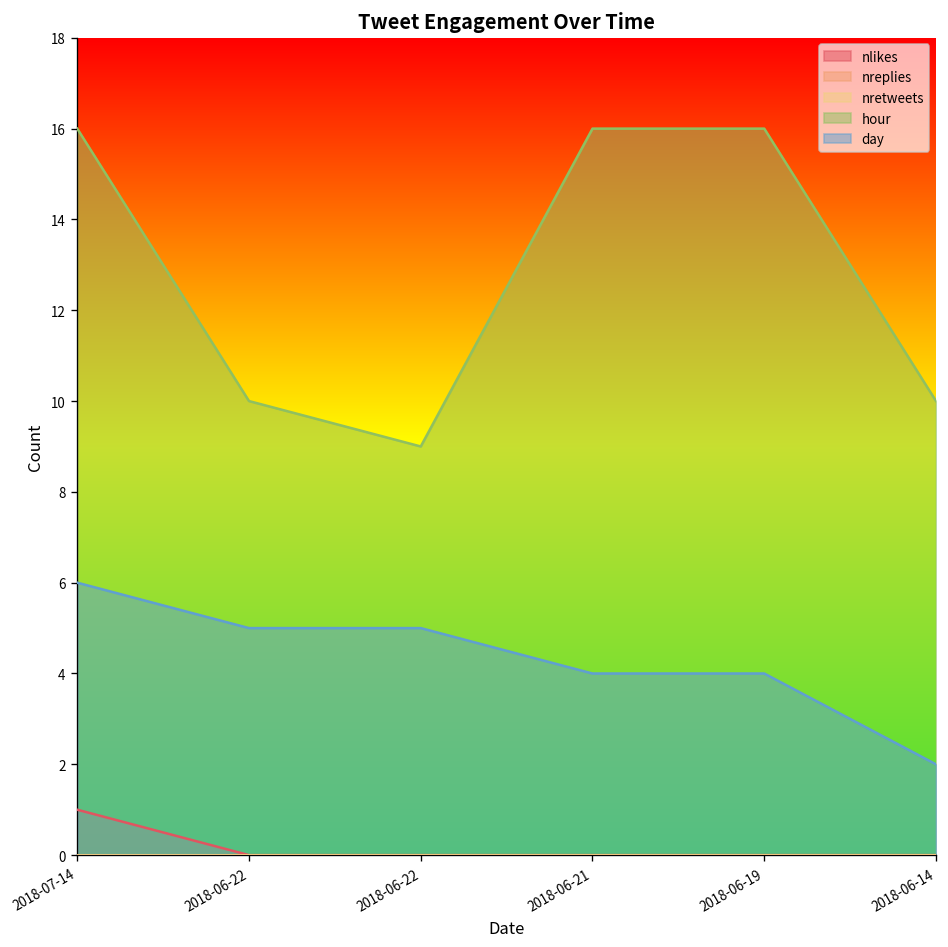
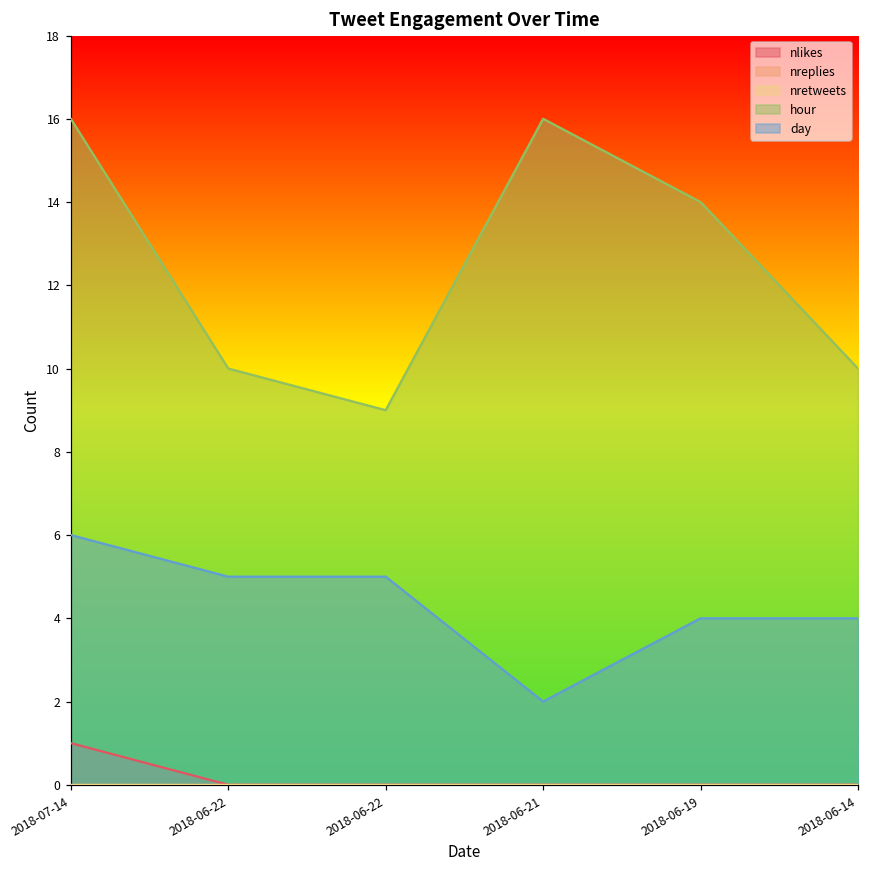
  {
    "nlikes": {
      "2018-07-14": 1
    },
    "nretweets": {
      "2018-07-14": 0
    },
    "hour": {
      "2018-07-14": 16,
      "2018-06-21": 16,
-     "2018-06-19": 16,
+     "2018-06-19": 14,
      "2018-06-14": 10
    },
    "day": {
      "2018-07-14": 6,
-     "2018-06-21": 4,
+     "2018-06-21": 2,
      "2018-06-19": 4,
-     "2018-06-14": 2
+     "2018-06-14": 4
    }
  }
